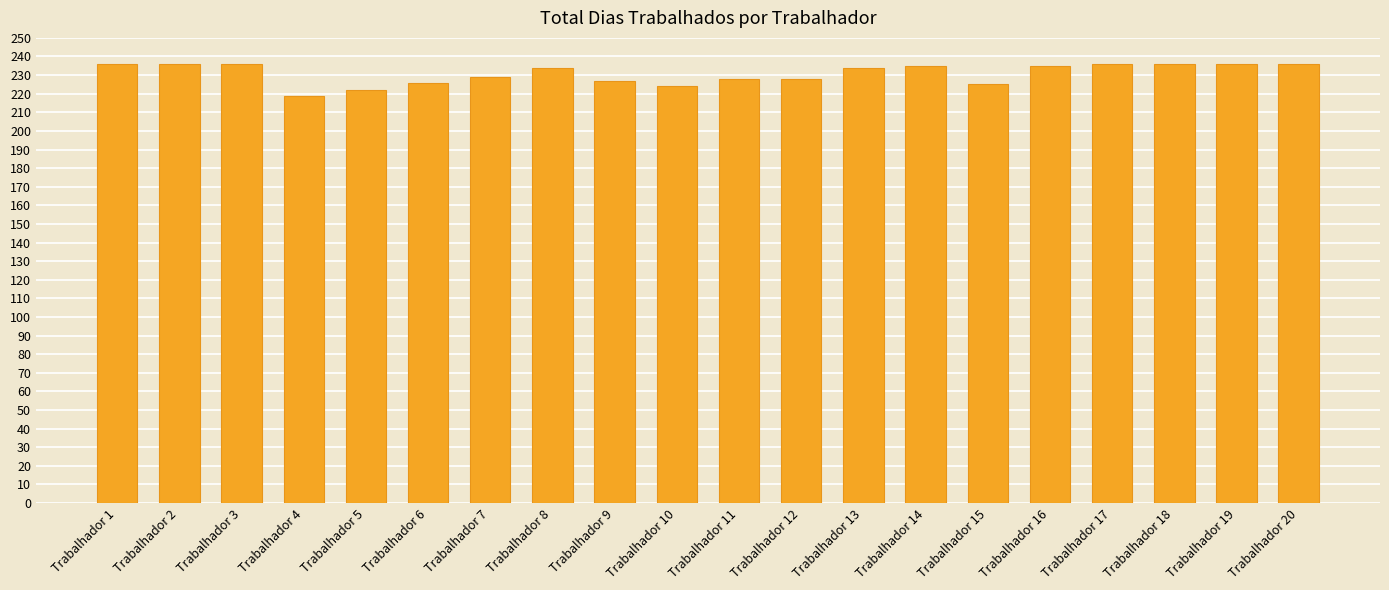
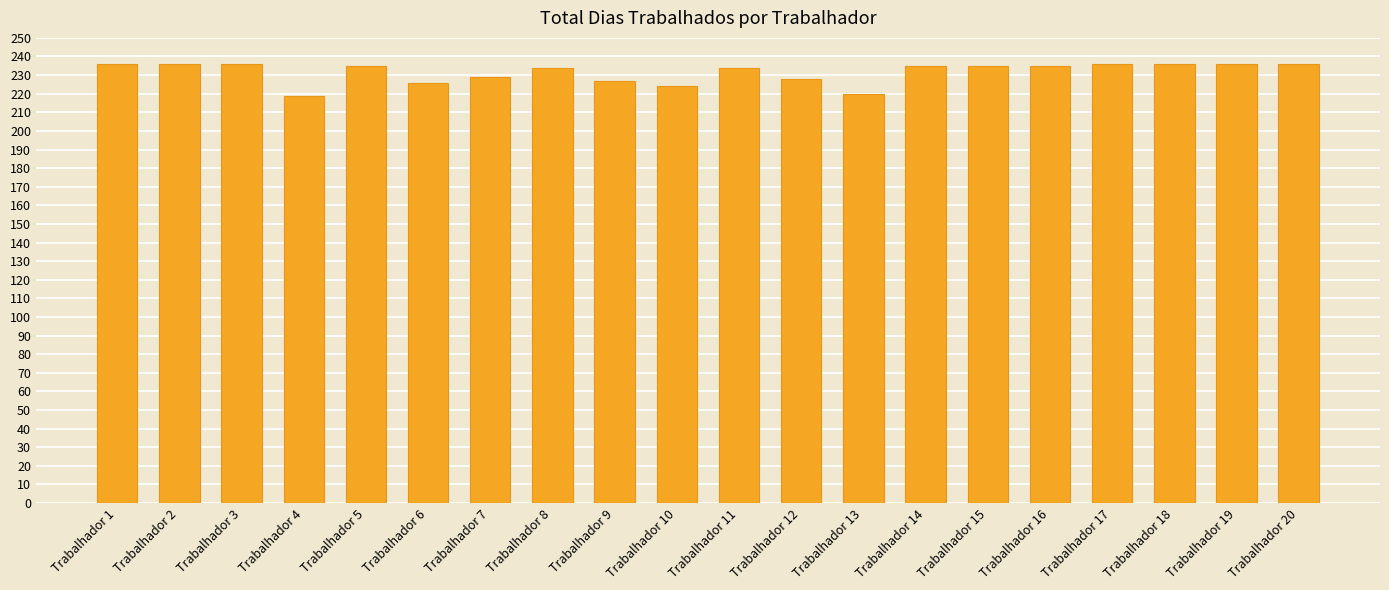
  {
    "Trabalhador 1": 236,
    "Trabalhador 2": 236,
    "Trabalhador 3": 236,
    "Trabalhador 4": 219,
-   "Trabalhador 5": 222,
+   "Trabalhador 5": 235,
    "Trabalhador 6": 226,
    "Trabalhador 7": 229,
    "Trabalhador 8": 234,
    "Trabalhador 9": 227,
    "Trabalhador 10": 224,
-   "Trabalhador 11": 228,
+   "Trabalhador 11": 234,
    "Trabalhador 12": 228,
-   "Trabalhador 13": 234,
+   "Trabalhador 13": 220,
    "Trabalhador 14": 235,
-   "Trabalhador 15": 225,
+   "Trabalhador 15": 235,
    "Trabalhador 16": 235,
    "Trabalhador 17": 236,
    "Trabalhador 18": 236,
    "Trabalhador 19": 236,
    "Trabalhador 20": 236
  }
